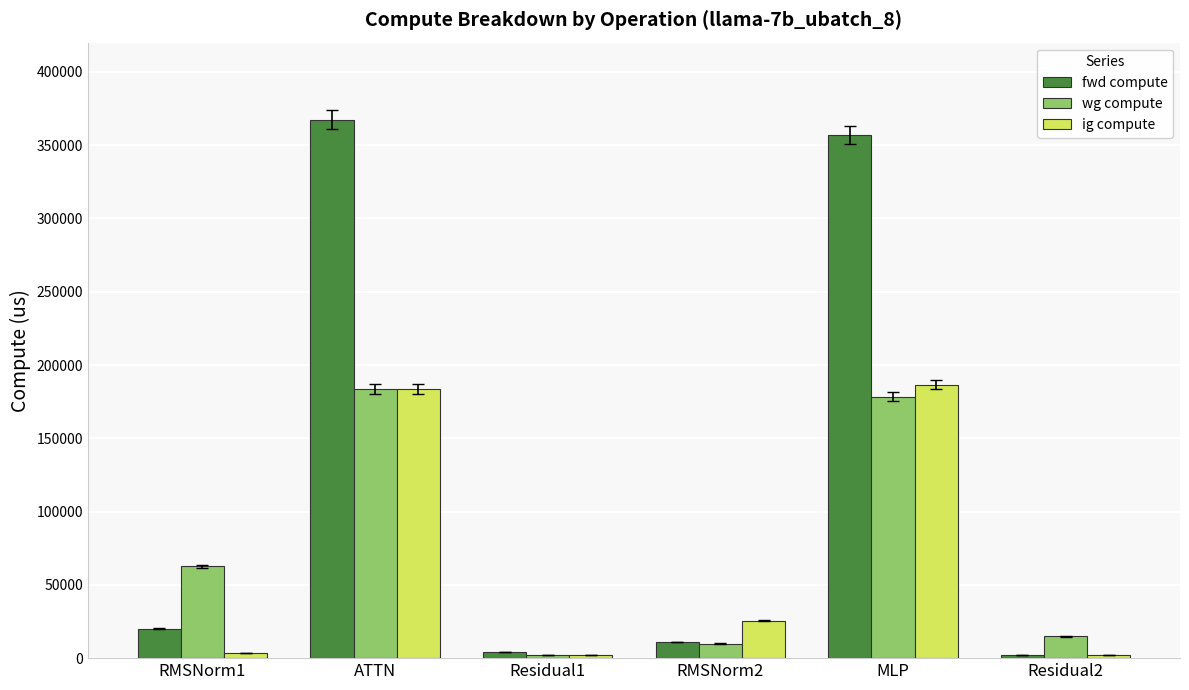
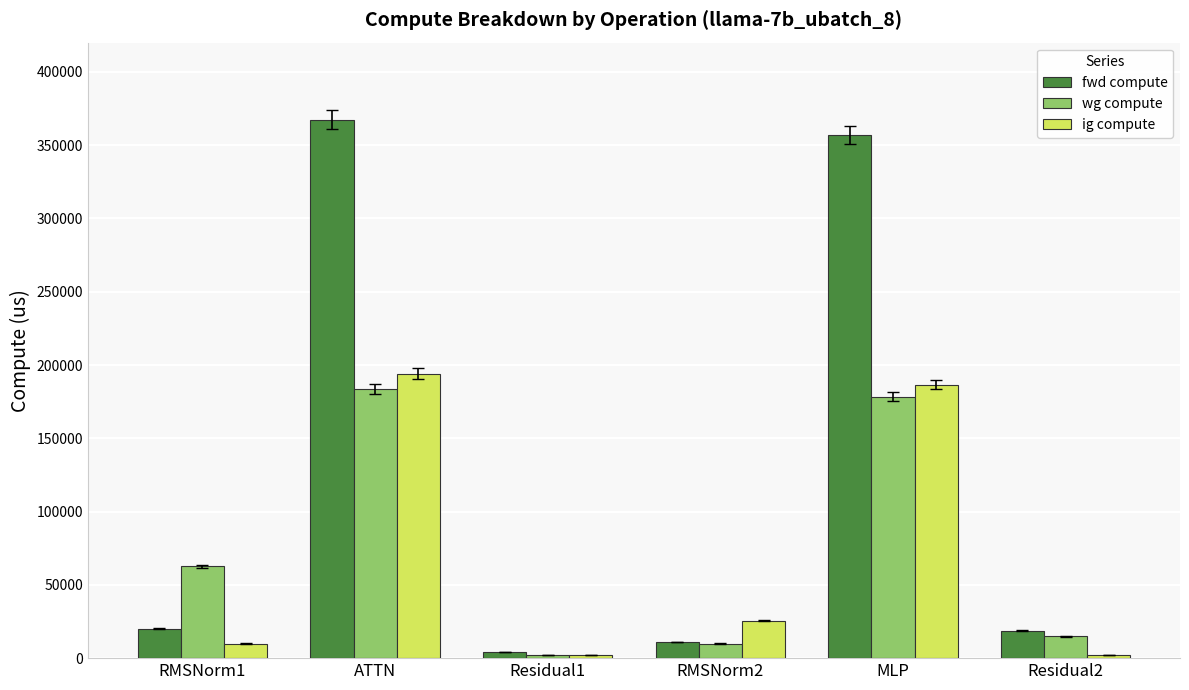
  {
    "fwd compute": {
      "RMSNorm1": 20000,
      "ATTN": 367000,
      "Residual1": 4000,
      "RMSNorm2": 11000,
      "MLP": 357000,
-     "Residual2": 2000
+     "Residual2": 19000
    },
    "wg compute": {
      "RMSNorm1": 63000,
      "ATTN": 184000,
      "Residual1": 2000,
      "RMSNorm2": 10000,
      "MLP": 178000,
      "Residual2": 15000
    },
    "ig compute": {
-     "RMSNorm1": 4000,
-     "ATTN": 184000,
+     "RMSNorm1": 10000,
+     "ATTN": 194000,
      "Residual1": 2000,
      "RMSNorm2": 26000,
      "MLP": 187000,
      "Residual2": 2000
    }
  }
